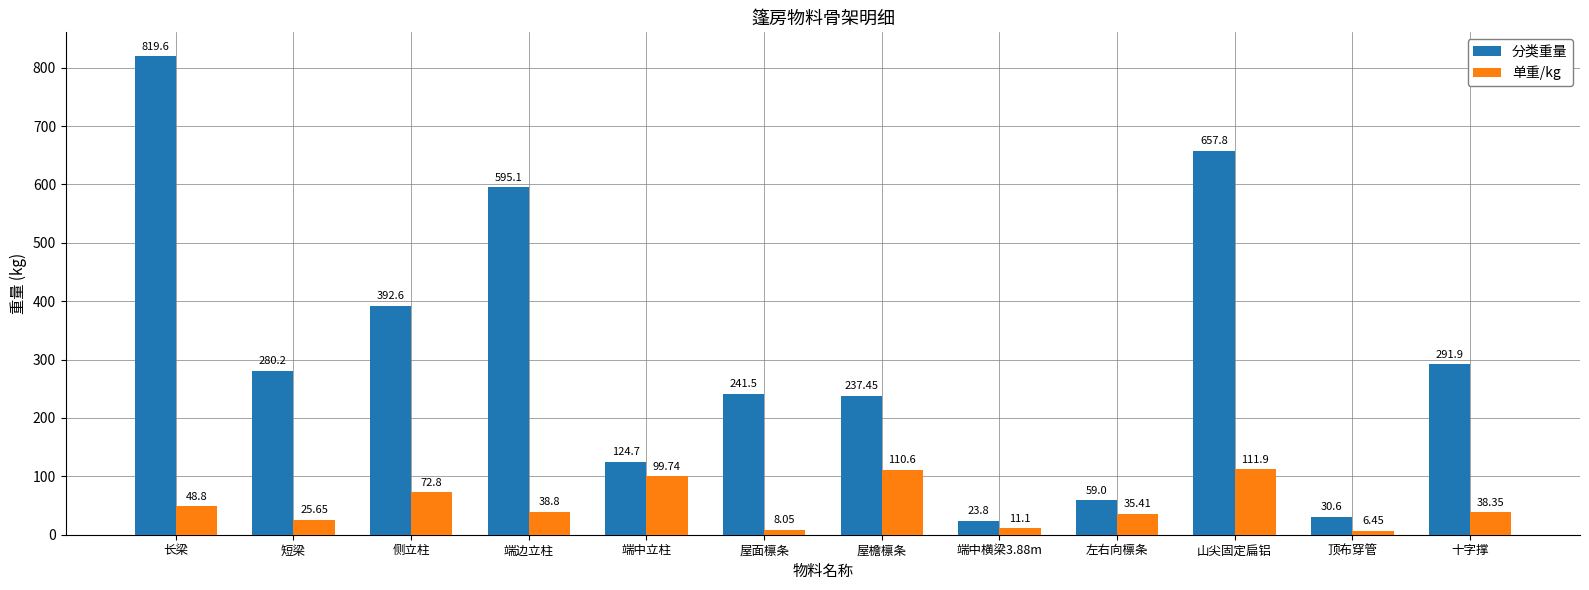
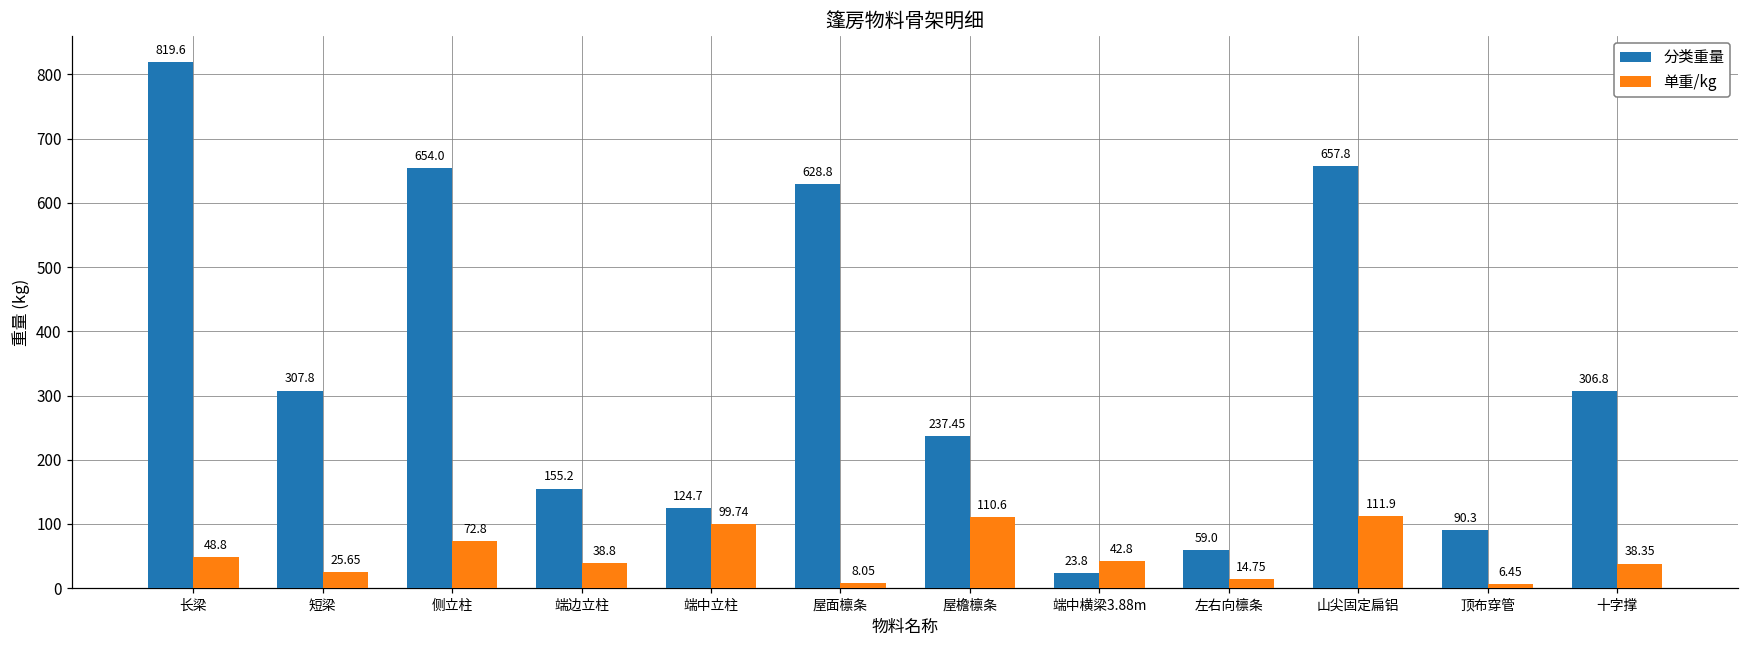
  {
    "分类重量": {
      "长梁": 819.6,
-     "短梁": 280.2,
-     "侧立柱": 392.6,
-     "端边立柱": 595.1,
+     "短梁": 307.8,
+     "侧立柱": 654.0,
+     "端边立柱": 155.2,
      "端中立柱": 124.7,
-     "屋面檩条": 241.5,
+     "屋面檩条": 628.8,
      "屋檐檩条": 237.45,
      "端中横梁3.88m": 23.8,
      "左右向檩条": 59.0,
      "山尖固定扁铝": 657.8,
-     "顶布穿管": 30.6,
-     "十字撑": 291.9
+     "顶布穿管": 90.3,
+     "十字撑": 306.8
    },
    "单重/kg": {
      "长梁": 48.8,
      "短梁": 25.65,
      "侧立柱": 72.8,
      "端边立柱": 38.8,
      "端中立柱": 99.74,
      "屋面檩条": 8.05,
      "屋檐檩条": 110.6,
-     "端中横梁3.88m": 11.1,
-     "左右向檩条": 35.41,
+     "端中横梁3.88m": 42.8,
+     "左右向檩条": 14.75,
      "山尖固定扁铝": 111.9,
      "顶布穿管": 6.45,
      "十字撑": 38.35
    }
  }
